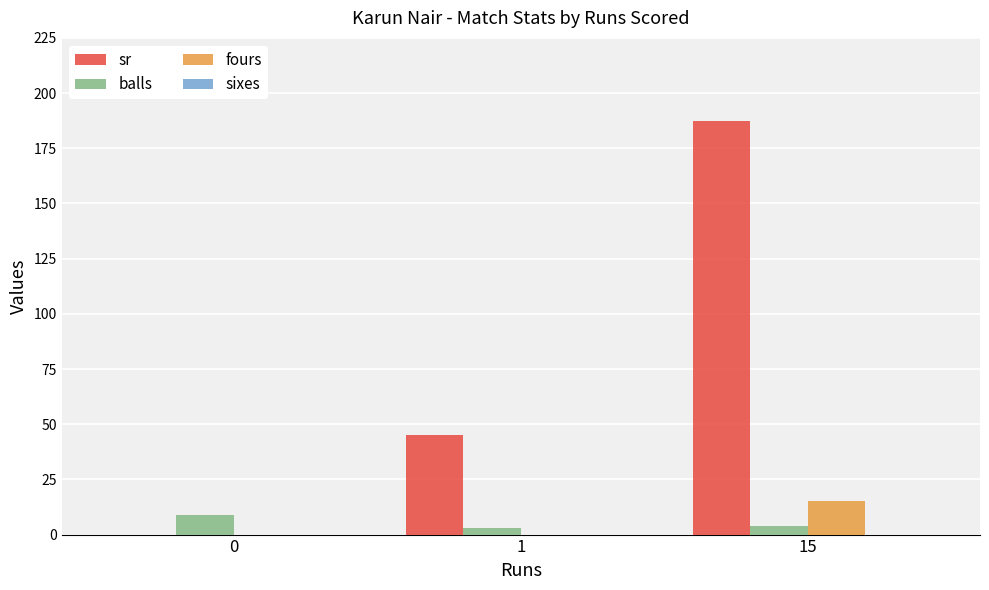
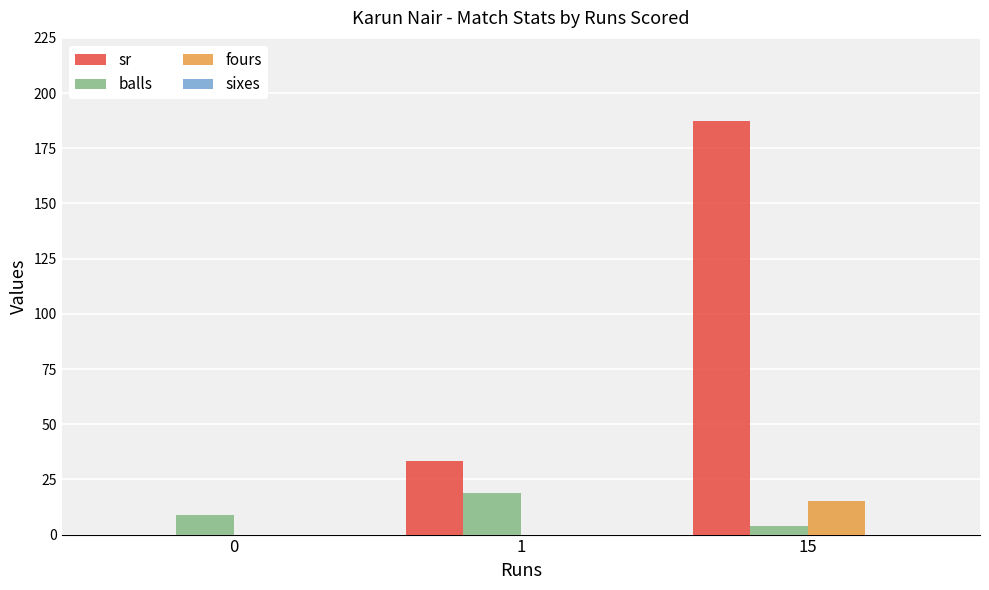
  {
    "sr": {
      "0": 0,
-     "1": 45,
+     "1": 33,
      "15": 188
    },
    "balls": {
      "0": 9,
-     "1": 3,
+     "1": 19,
      "15": 4
    },
    "fours": {
      "0": 0,
      "1": 0,
      "15": 15
    },
    "sixes": {
      "0": 0,
      "1": 0,
      "15": 0
    }
  }
